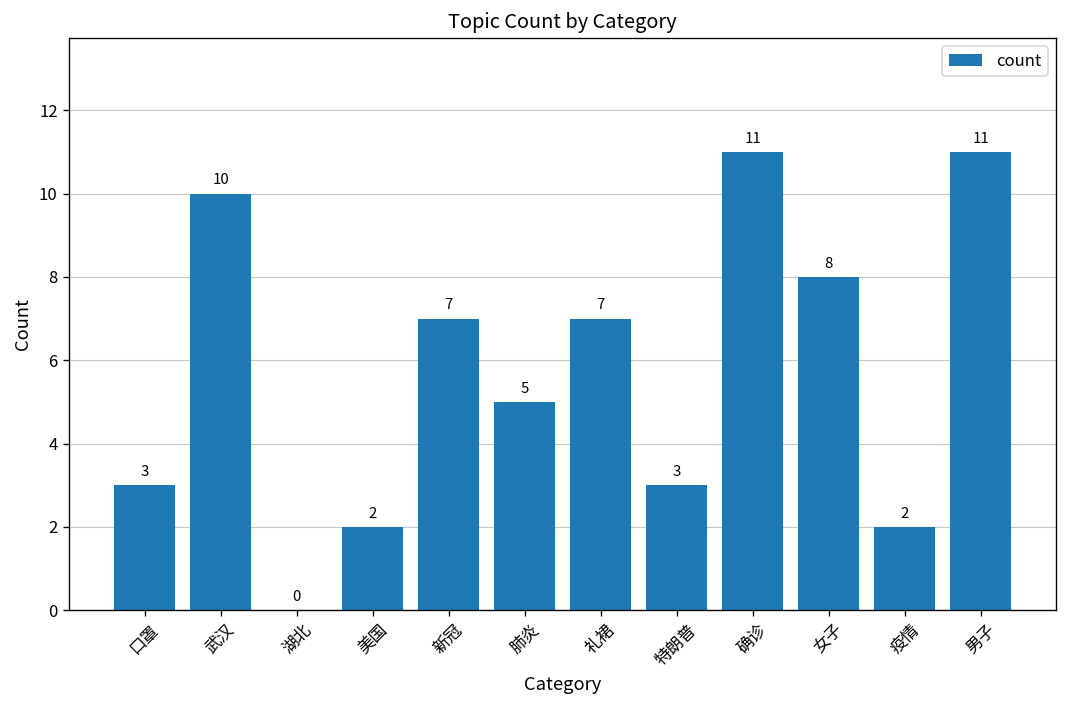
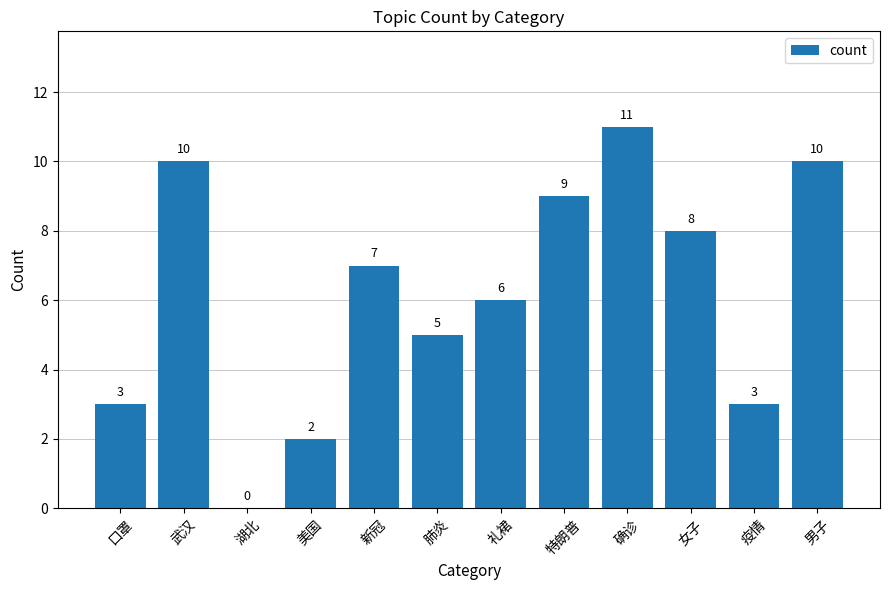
  {
    "口罩": 3,
    "武汉": 10,
    "湖北": 0,
    "美国": 2,
    "新冠": 7,
    "肺炎": 5,
-   "礼裙": 7,
-   "特朗普": 3,
+   "礼裙": 6,
+   "特朗普": 9,
    "确诊": 11,
    "女子": 8,
-   "疫情": 2,
-   "男子": 11
+   "疫情": 3,
+   "男子": 10
  }
